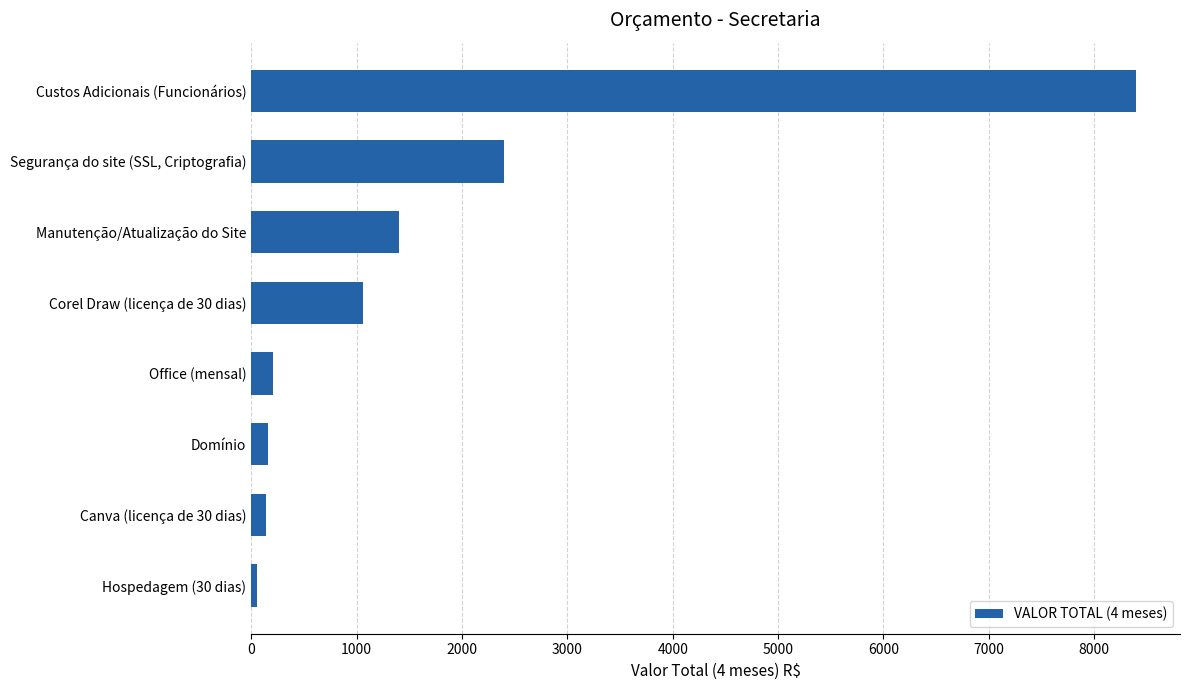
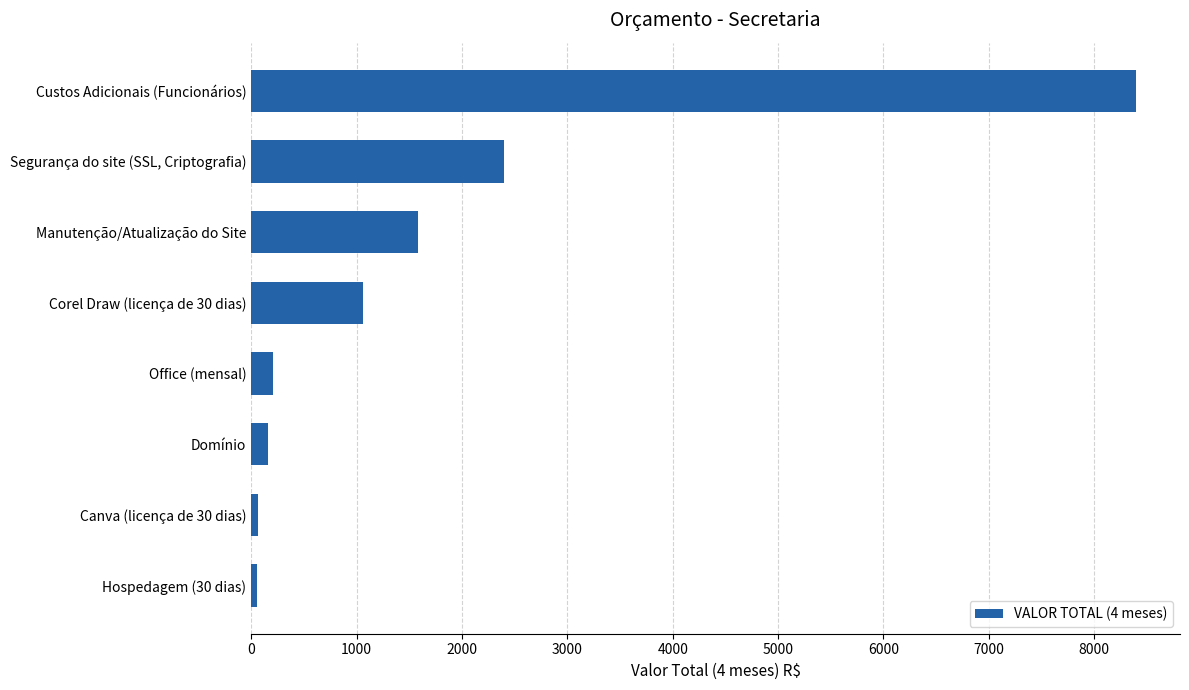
  {
    "Custos Adicionais (Funcionários)": 8400,
    "Segurança do site (SSL, Criptografia)": 2400,
-   "Manutenção/Atualização do Site": 1400,
+   "Manutenção/Atualização do Site": 1580,
    "Corel Draw (licença de 30 dias)": 1060,
    "Office (mensal)": 210,
    "Domínio": 160,
-   "Canva (licença de 30 dias)": 140,
+   "Canva (licença de 30 dias)": 60,
    "Hospedagem (30 dias)": 50
  }
